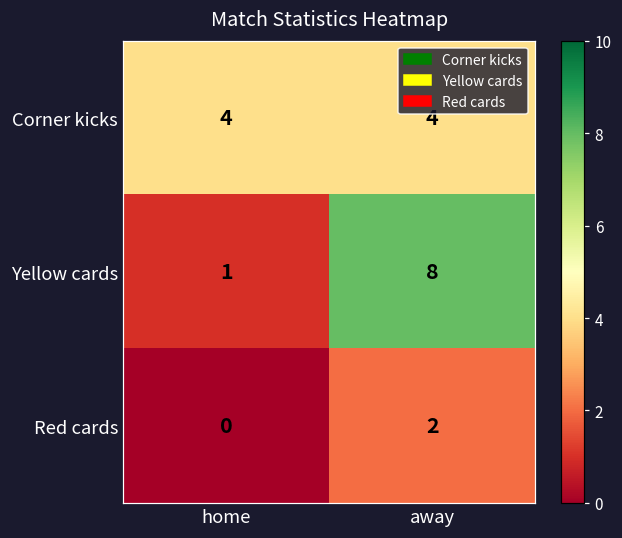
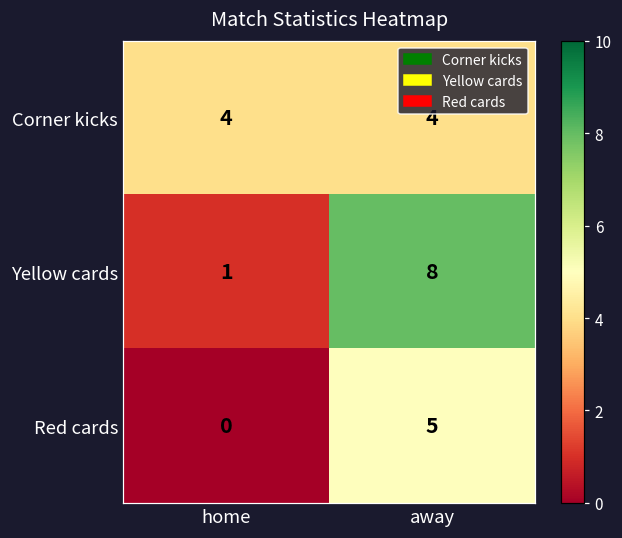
  {
    "Corner kicks": {
      "home": 4
    },
    "Yellow cards": {
      "home": 1,
      "away": 8
    },
    "Red cards": {
      "home": 0,
-     "away": 2
+     "away": 5
    }
  }
